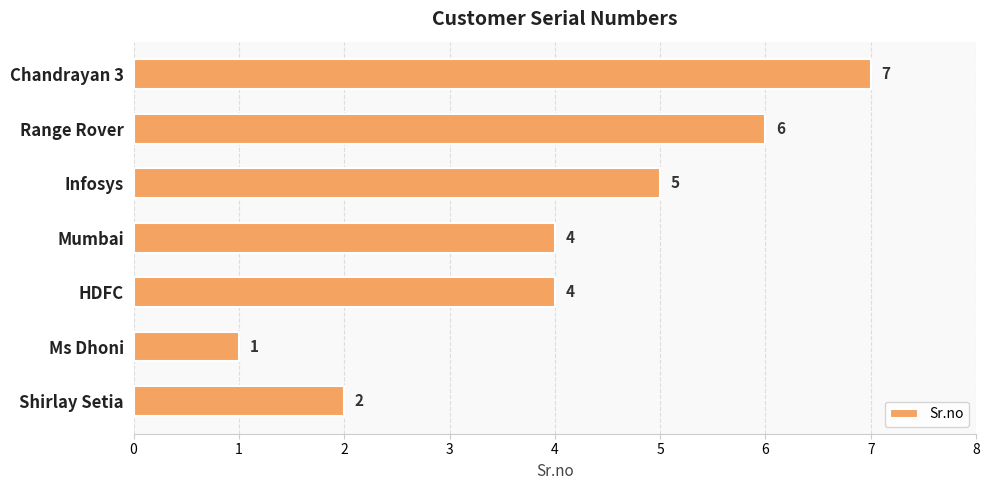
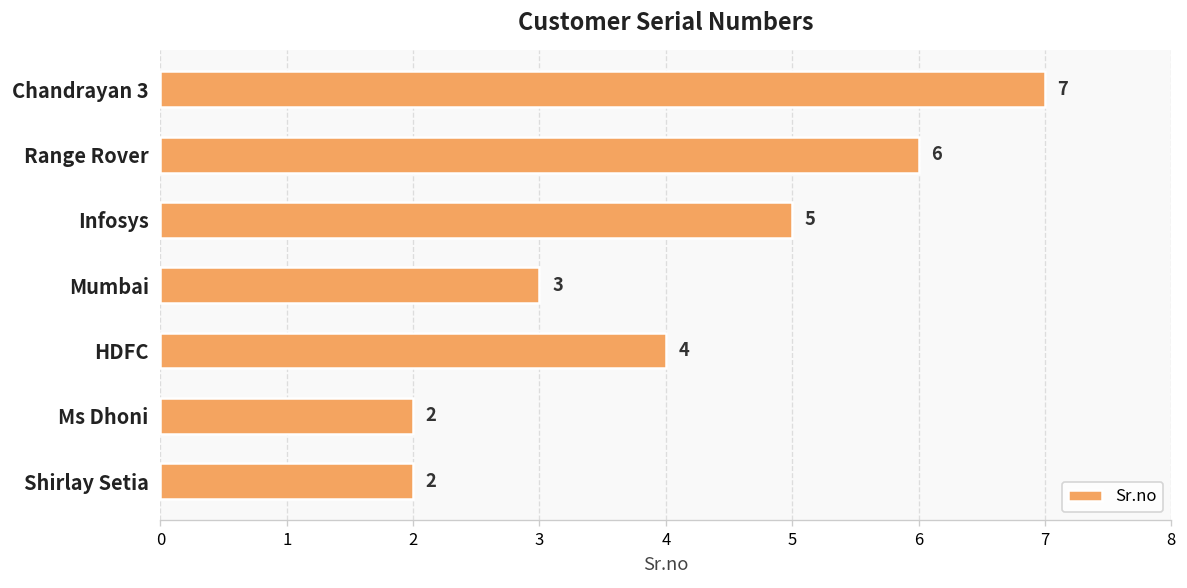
  {
    "Chandrayan 3": 7,
    "Range Rover": 6,
    "Infosys": 5,
-   "Mumbai": 4,
+   "Mumbai": 3,
    "HDFC": 4,
-   "Ms Dhoni": 1,
+   "Ms Dhoni": 2,
    "Shirlay Setia": 2
  }
